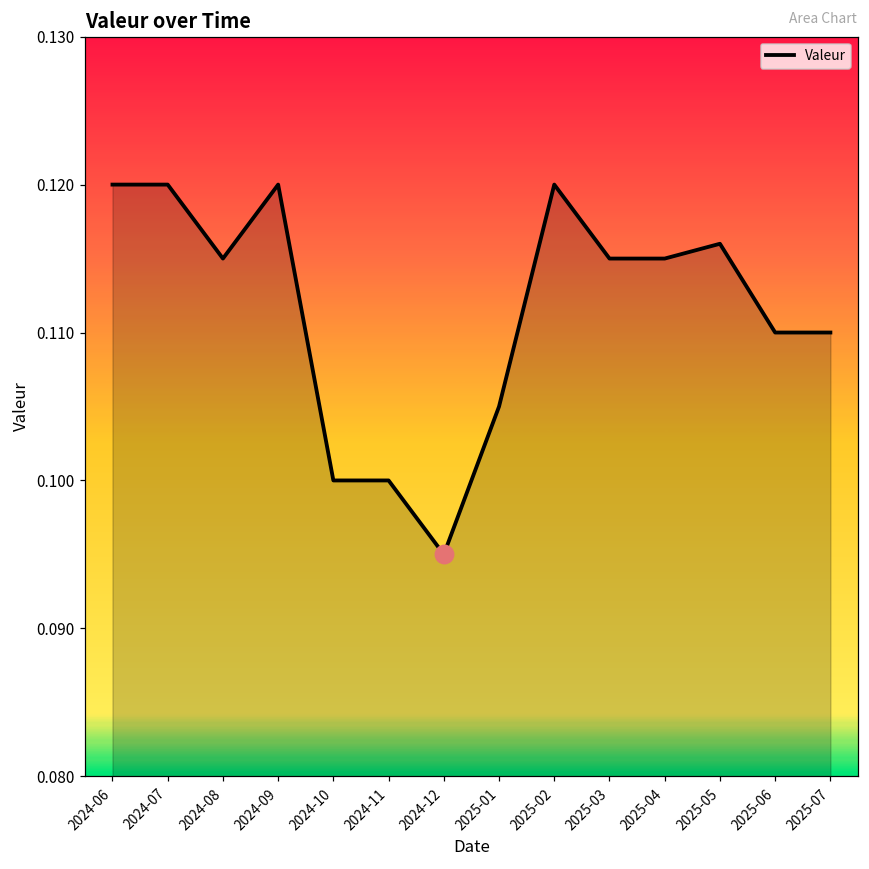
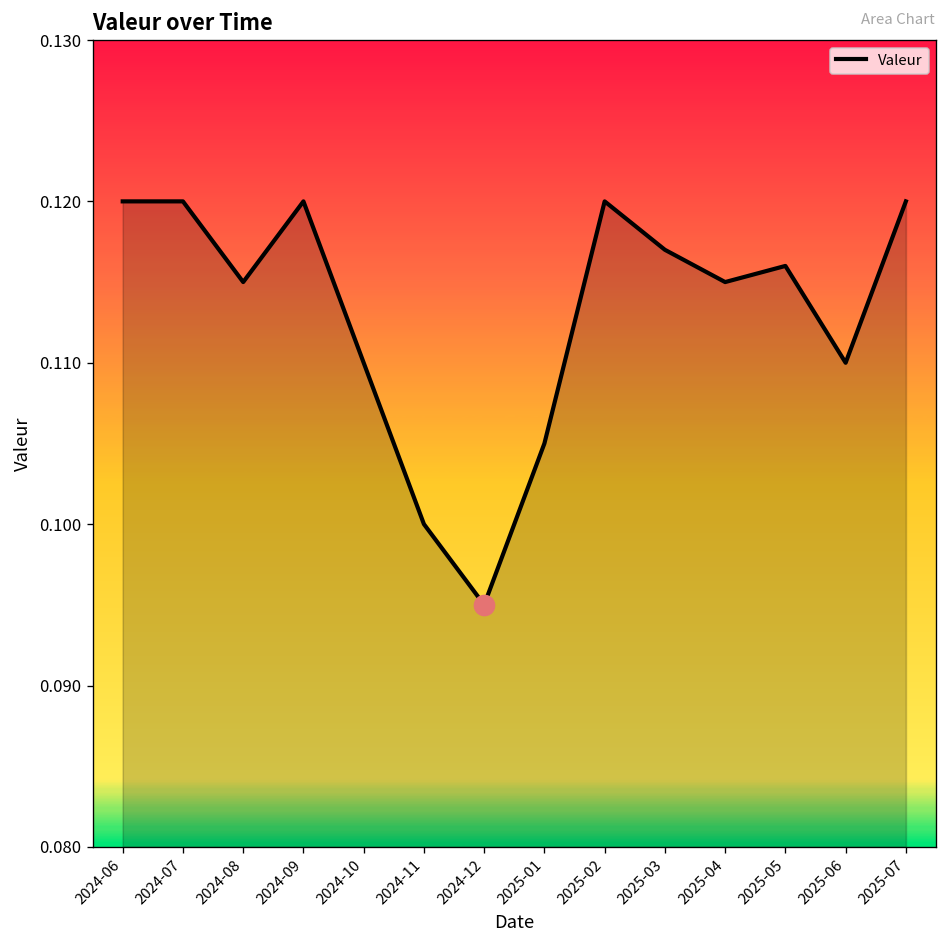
  {
    "Valeur": {
      "2024-06": 0.120,
      "2024-07": 0.120,
      "2024-08": 0.115,
      "2024-09": 0.120,
-     "2024-10": 0.10,
+     "2024-10": 0.11,
      "2024-11": 0.100,
      "2025-01": 0.105,
      "2025-02": 0.120,
-     "2025-03": 0.115,
+     "2025-03": 0.117,
      "2025-04": 0.115,
      "2025-05": 0.116,
      "2025-06": 0.110,
-     "2025-07": 0.11
+     "2025-07": 0.12
    }
  }
